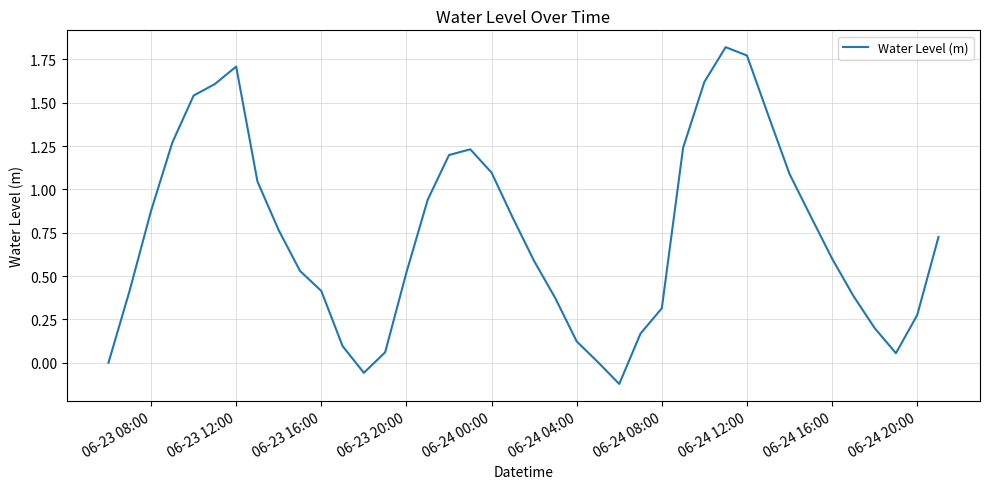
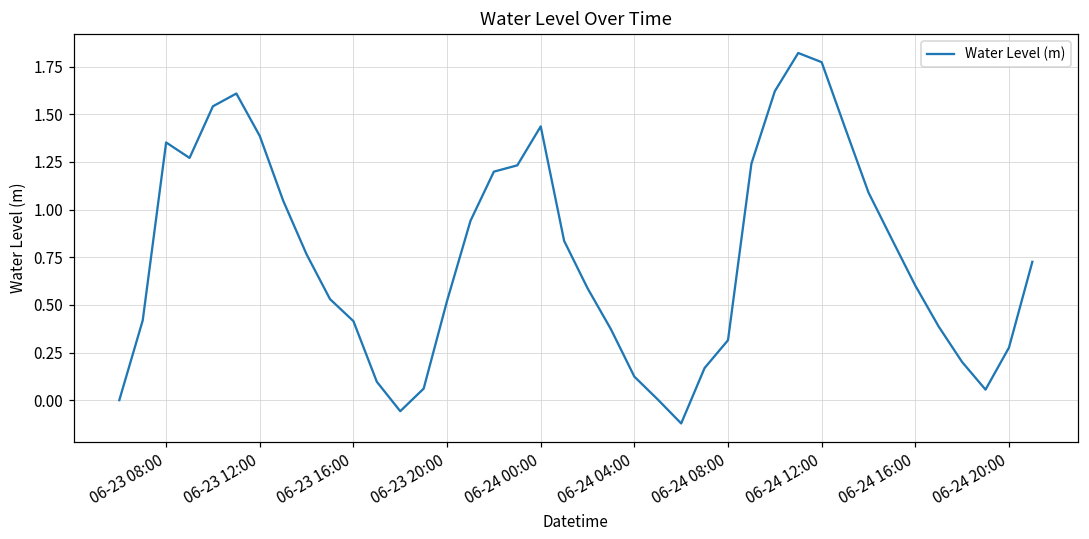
  {
-   "06-23 08:00": 0.88,
-   "06-23 12:00": 1.71,
+   "06-23 08:00": 1.35,
+   "06-23 12:00": 1.39,
    "06-23 16:00": 0.41,
    "06-23 20:00": 0.52,
-   "06-24 00:00": 1.10,
+   "06-24 00:00": 1.44,
    "06-24 04:00": 0.12,
    "06-24 08:00": 0.31,
    "06-24 12:00": 1.77,
    "06-24 16:00": 0.60,
    "06-24 20:00": 0.28
  }
